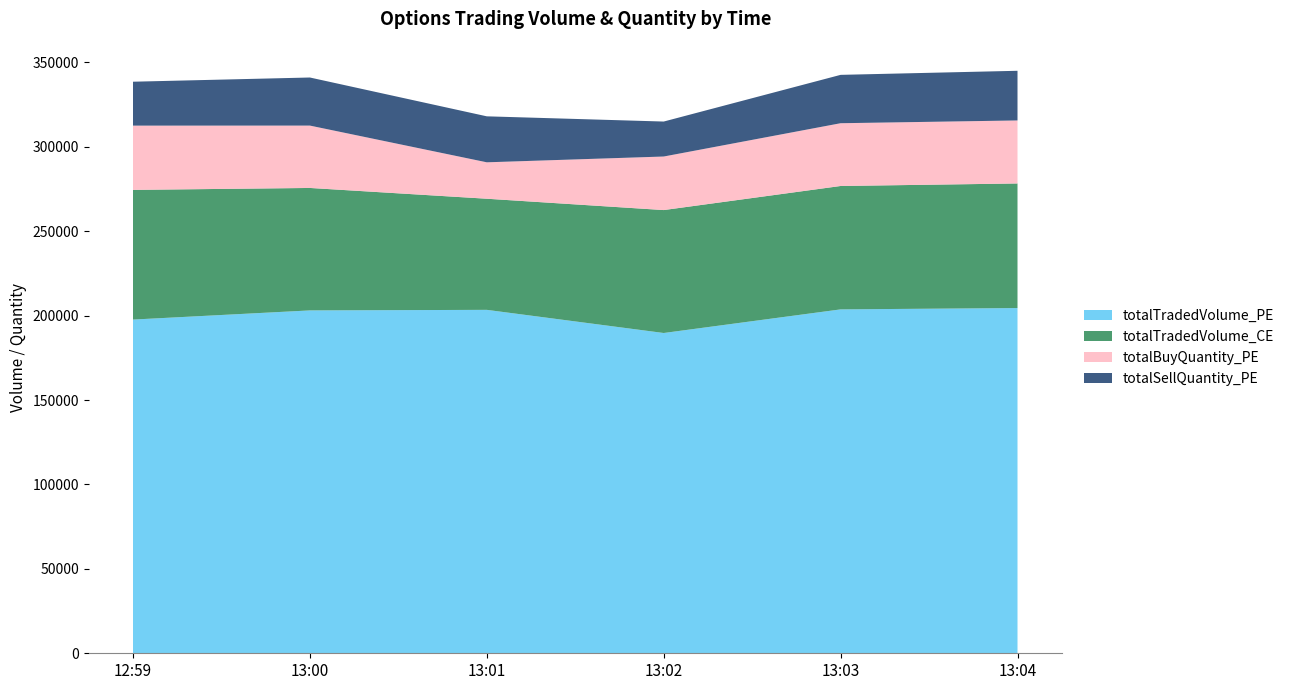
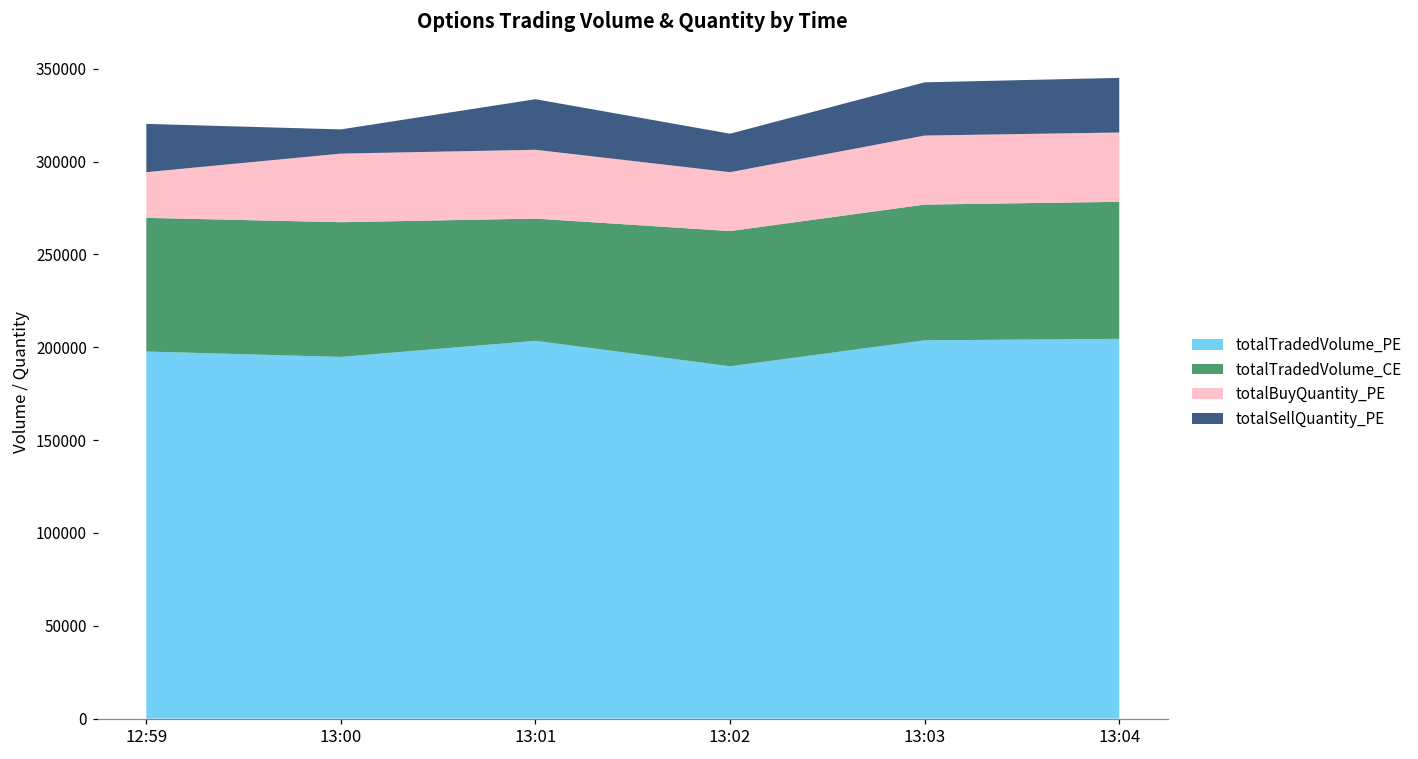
  {
    "totalTradedVolume_PE": {
      "12:59": 198000,
-     "13:00": 203000,
+     "13:00": 195000,
      "13:01": 203000,
      "13:02": 190000,
      "13:03": 204000,
      "13:04": 205000
    },
    "totalTradedVolume_CE": {
-     "12:59": 77000,
+     "12:59": 72000,
      "13:00": 73000,
      "13:01": 66000,
      "13:02": 73000,
      "13:03": 73000,
      "13:04": 74000
    },
    "totalBuyQuantity_PE": {
-     "12:59": 38000,
+     "12:59": 25000,
      "13:00": 37000,
-     "13:01": 22000,
+     "13:01": 37000,
      "13:02": 32000,
      "13:03": 37000,
      "13:04": 37000
    },
    "totalSellQuantity_PE": {
      "12:59": 26000,
-     "13:00": 28000,
+     "13:00": 13000,
      "13:01": 27000,
      "13:02": 21000,
      "13:03": 29000,
      "13:04": 29000
    }
  }
